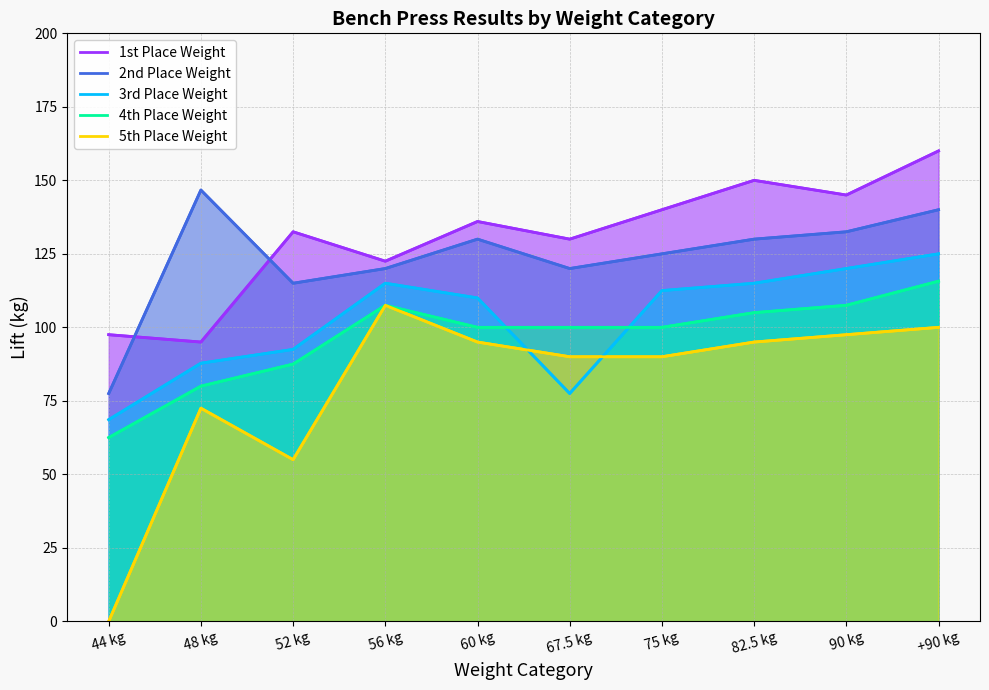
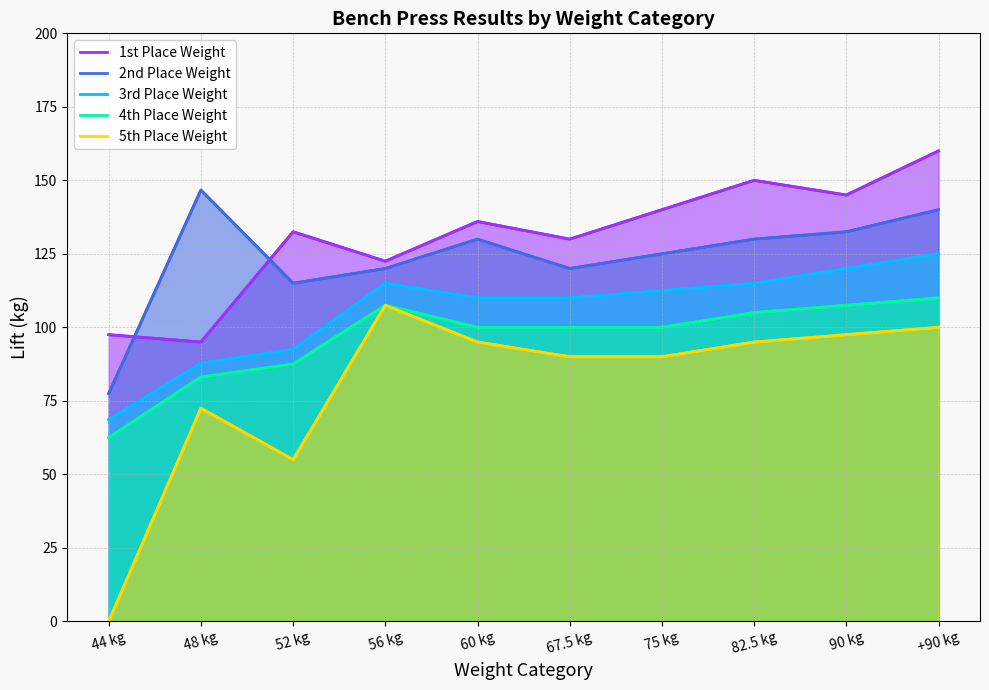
  {
    "1st Place Weight": {
      "44 kg": 98,
      "48 kg": 95,
      "52 kg": 133,
      "56 kg": 123,
      "60 kg": 136,
      "67.5 kg": 130,
      "75 kg": 140,
      "82.5 kg": 150,
      "90 kg": 145,
      "+90 kg": 160
    },
    "2nd Place Weight": {
      "44 kg": 78,
      "48 kg": 147,
      "52 kg": 115,
      "56 kg": 120,
      "60 kg": 130,
      "67.5 kg": 120,
      "75 kg": 125,
      "82.5 kg": 130,
      "90 kg": 133,
      "+90 kg": 140
    },
    "3rd Place Weight": {
      "44 kg": 69,
      "48 kg": 88,
      "52 kg": 93,
      "56 kg": 115,
      "60 kg": 110,
-     "67.5 kg": 78,
+     "67.5 kg": 110,
      "75 kg": 113,
      "82.5 kg": 115,
      "90 kg": 120,
      "+90 kg": 125
    },
    "4th Place Weight": {
      "44 kg": 63,
-     "48 kg": 80,
+     "48 kg": 83,
      "52 kg": 88,
      "60 kg": 100,
      "67.5 kg": 100,
      "75 kg": 100,
      "82.5 kg": 105,
      "90 kg": 108,
-     "+90 kg": 116
+     "+90 kg": 110
    },
    "5th Place Weight": {
      "44 kg": 0,
      "48 kg": 73,
      "52 kg": 55,
      "60 kg": 95,
      "67.5 kg": 90,
      "75 kg": 90,
      "82.5 kg": 95,
      "90 kg": 98,
      "+90 kg": 100
    }
  }
